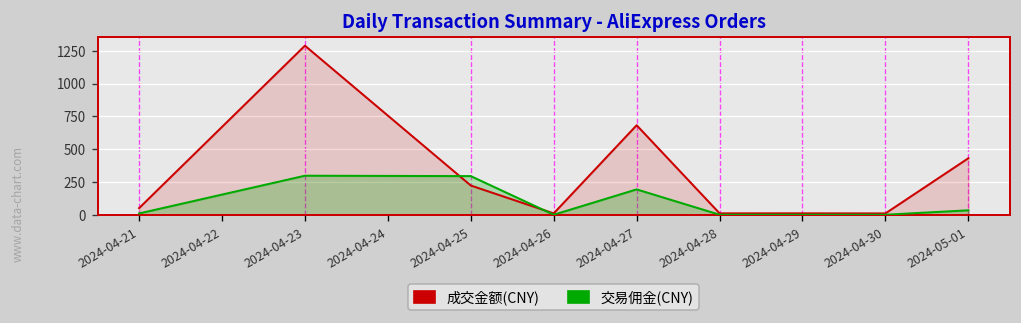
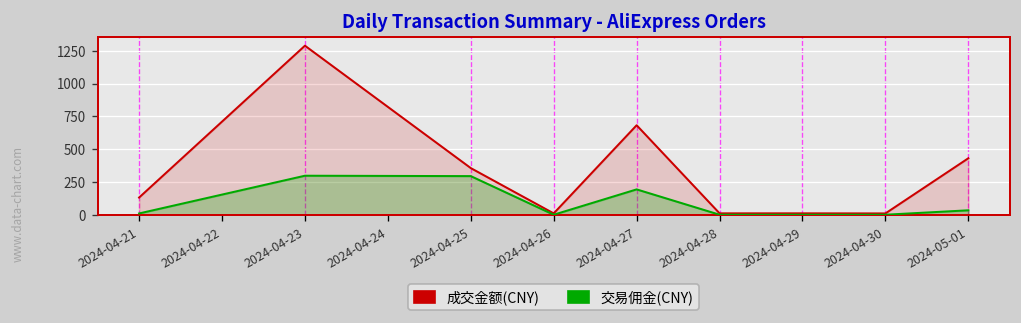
  {
    "成交金额(CNY)": {
-     "2024-04-21": 50,
+     "2024-04-21": 130,
      "2024-04-23": 1290,
-     "2024-04-25": 220,
+     "2024-04-25": 360,
      "2024-04-27": 680,
      "2024-05-01": 430
    },
    "交易佣金(CNY)": {
      "2024-04-21": 10,
      "2024-04-23": 300,
      "2024-04-25": 290,
      "2024-04-27": 190,
      "2024-05-01": 30
    }
  }
